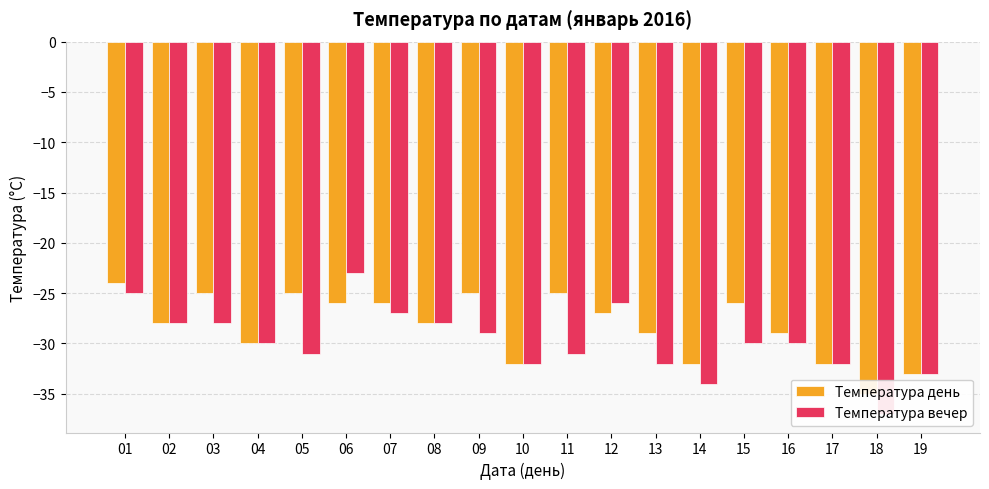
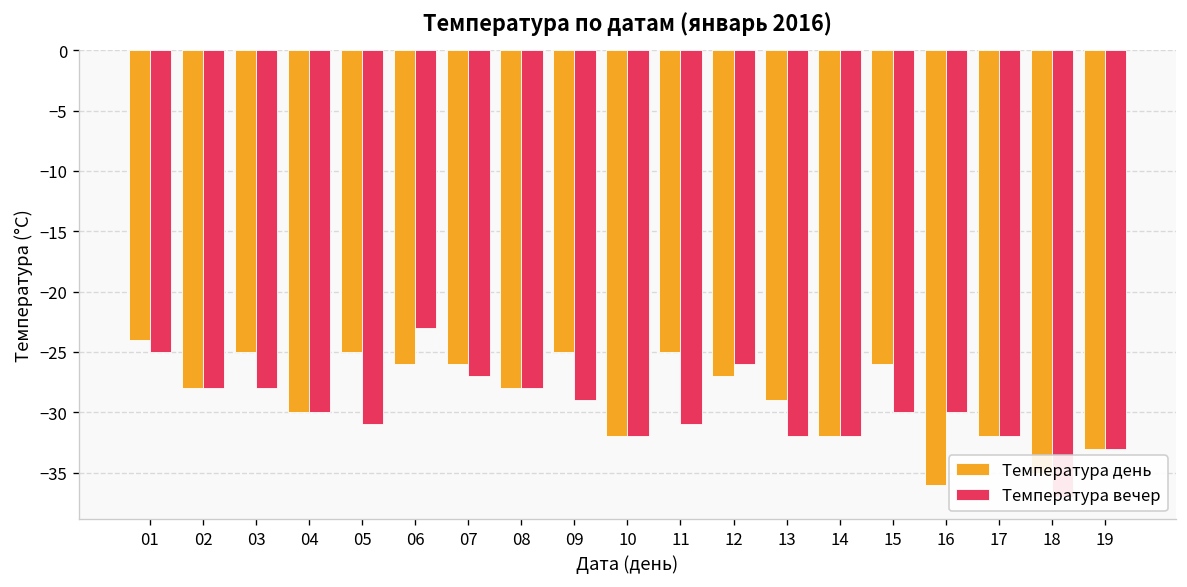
  {
    "Температура день": {
      "01": -24,
      "02": -28,
      "03": -25,
      "04": -30,
      "05": -25,
      "06": -26,
      "07": -26,
      "08": -28,
      "09": -25,
      "10": -32,
      "11": -25,
      "12": -27,
      "13": -29,
      "14": -32,
      "15": -26,
-     "16": -29,
+     "16": -36,
      "17": -32,
      "19": -33
    },
    "Температура вечер": {
      "01": -25,
      "02": -28,
      "03": -28,
      "04": -30,
      "05": -31,
      "06": -23,
      "07": -27,
      "08": -28,
      "09": -29,
      "10": -32,
      "11": -31,
      "12": -26,
      "13": -32,
-     "14": -34,
+     "14": -32,
      "15": -30,
      "16": -30,
      "17": -32,
      "19": -33
    }
  }
